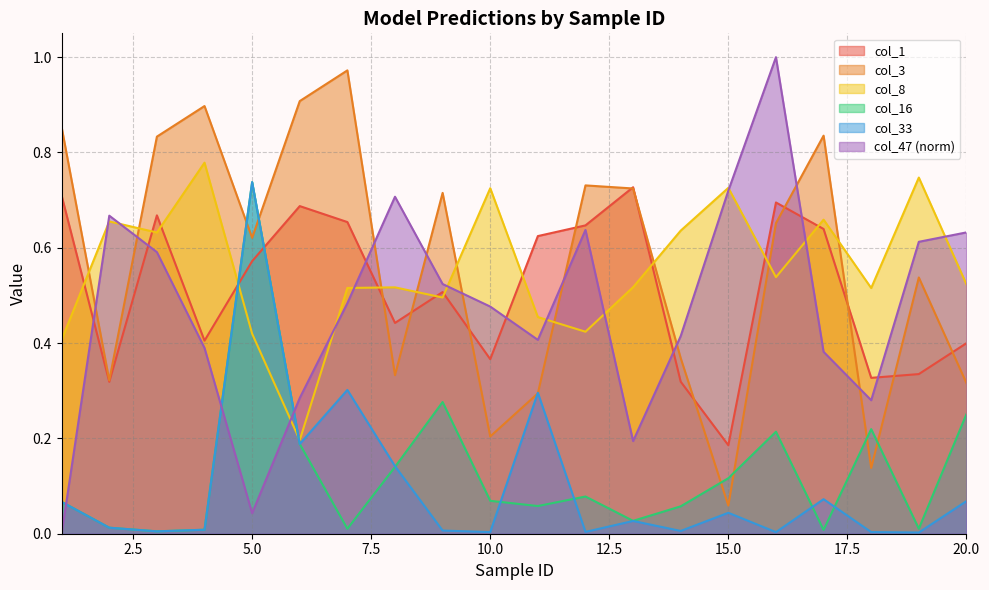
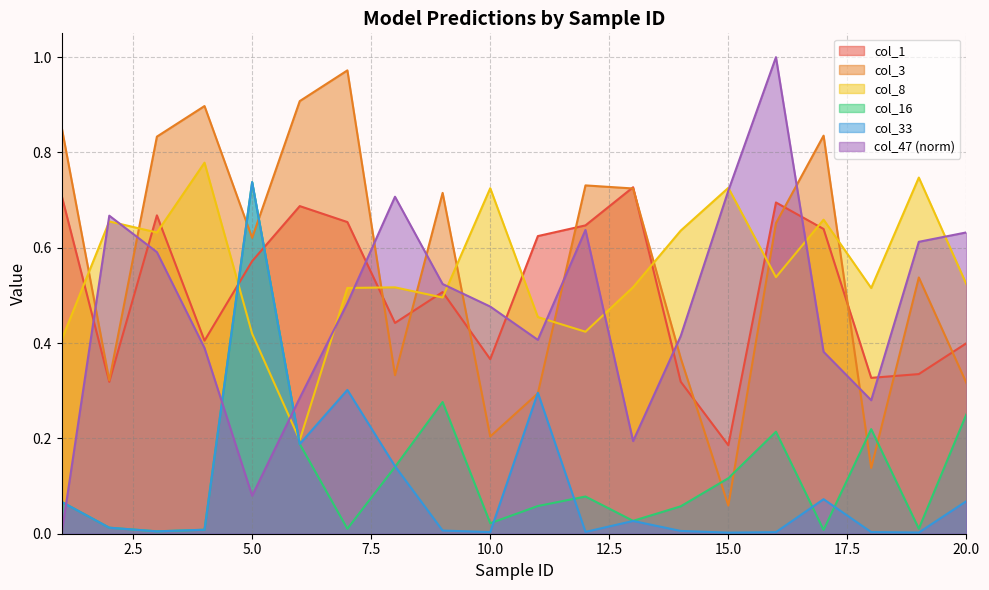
  {
    "col_16": {
-     "10.0": 0.07,
+     "10.0": 0.02,
      "15.0": 0.12,
      "20.0": 0.25
    },
    "col_33": {
      "10.0": 0.00,
-     "15.0": 0.04,
+     "15.0": 0.00,
      "20.0": 0.07
    },
    "col_47 (norm)": {
-     "5.0": 0.04,
+     "5.0": 0.08,
      "10.0": 0.48,
      "15.0": 0.72,
      "20.0": 0.63
    }
  }
